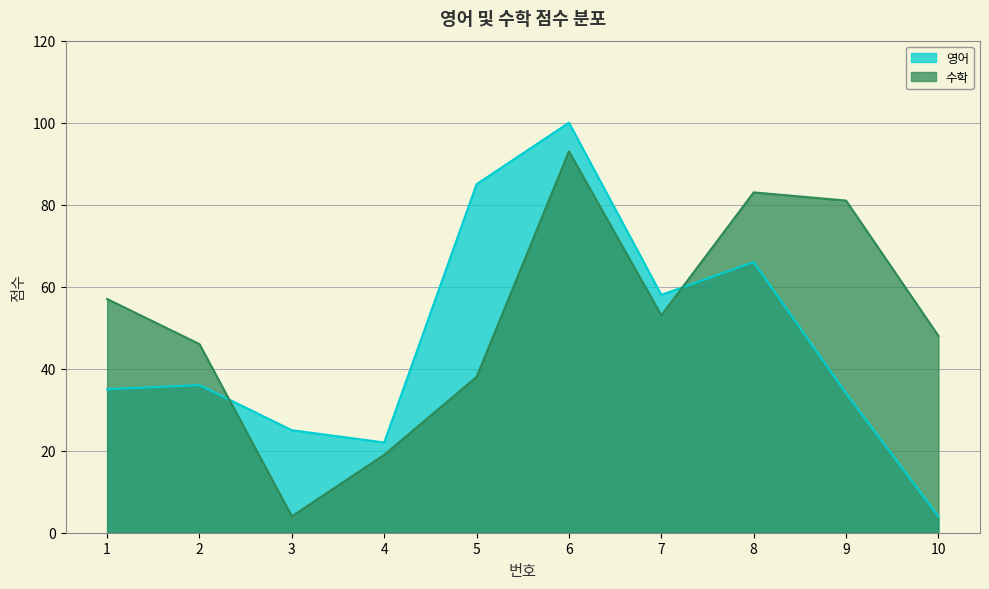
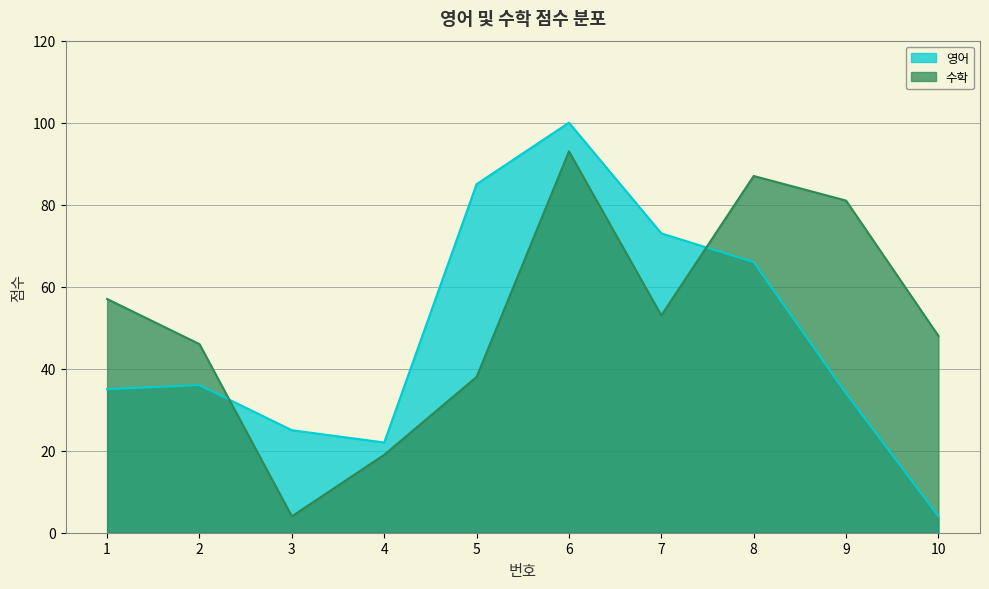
  {
    "영어": {
      "1": 35,
      "2": 36,
      "3": 25,
      "4": 22,
      "5": 85,
      "6": 100,
-     "7": 58,
+     "7": 73,
      "8": 66,
      "9": 34,
      "10": 4
    },
    "수학": {
      "1": 57,
      "2": 46,
      "3": 4,
      "4": 19,
      "5": 38,
      "6": 93,
      "7": 53,
-     "8": 83,
+     "8": 87,
      "9": 81,
      "10": 48
    }
  }
